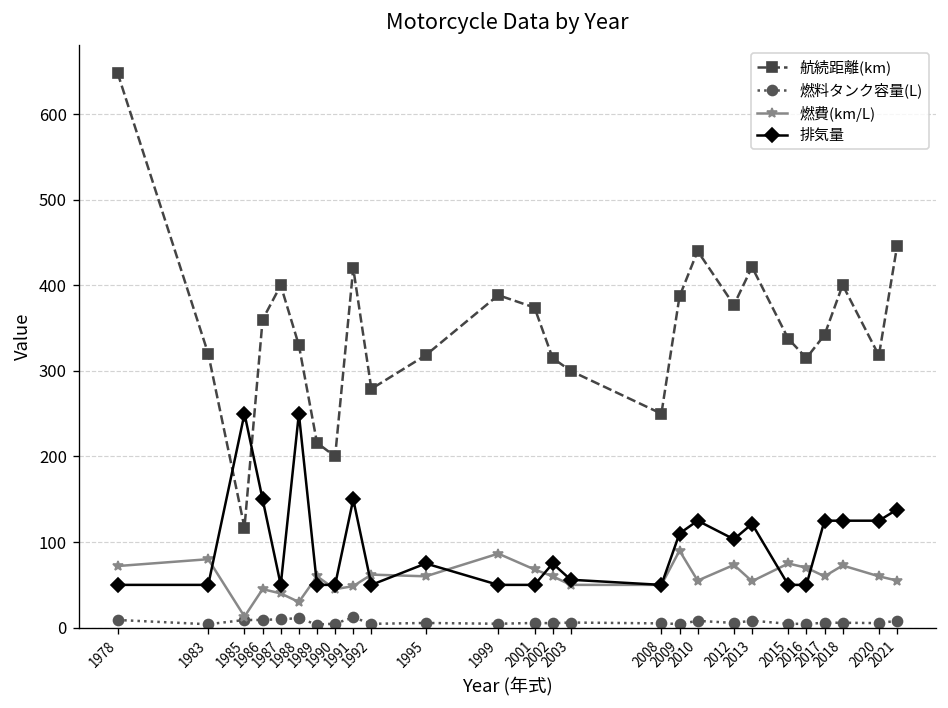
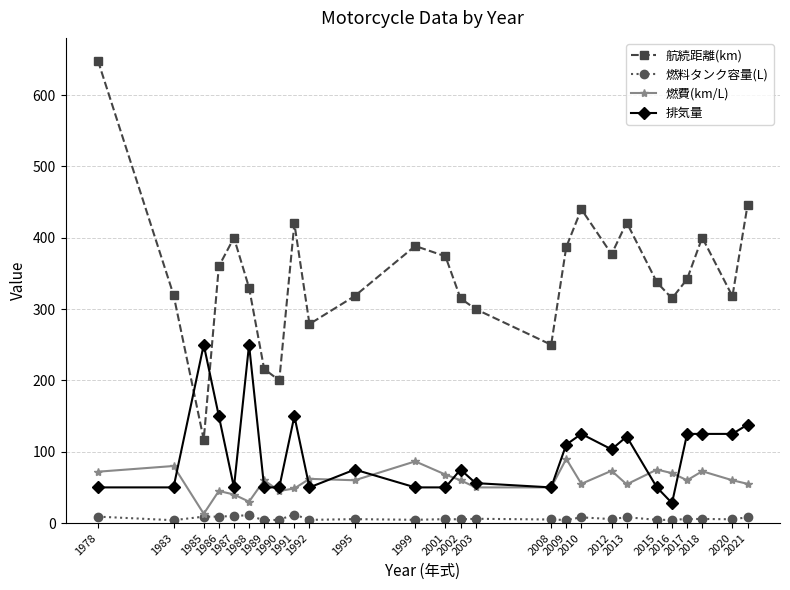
  {
    "燃費(km/L)": {
      "1978": 70,
      "1983": 80,
      "1985": 10,
      "1986": 50,
      "1987": 40,
      "1988": 30,
      "1989": 60,
      "1990": 50,
      "1991": 50,
      "1992": 60,
      "1995": 60,
      "1999": 90,
      "2001": 70,
      "2002": 60,
      "2003": 50,
      "2009": 90,
      "2010": 60,
      "2012": 70,
      "2013": 50,
      "2015": 80,
      "2016": 70,
      "2017": 60,
      "2018": 70,
      "2020": 60,
      "2021": 60
    },
    "排気量": {
      "1978": 50,
      "1983": 50,
      "1985": 250,
      "1986": 150,
      "1987": 50,
      "1988": 250,
      "1989": 50,
      "1990": 50,
      "1991": 150,
      "1992": 50,
      "1995": 80,
      "1999": 50,
      "2001": 50,
      "2002": 80,
      "2003": 60,
      "2009": 110,
      "2010": 130,
      "2012": 100,
      "2013": 120,
      "2015": 50,
-     "2016": 50,
+     "2016": 30,
      "2017": 130,
      "2018": 130,
      "2020": 130,
      "2021": 140
    }
  }
